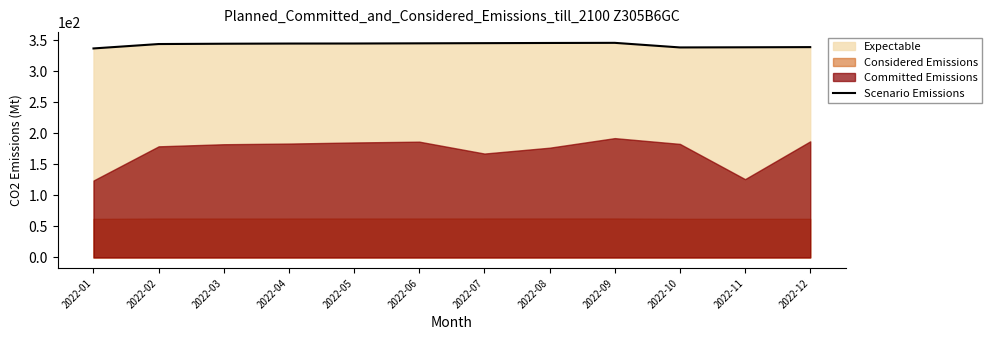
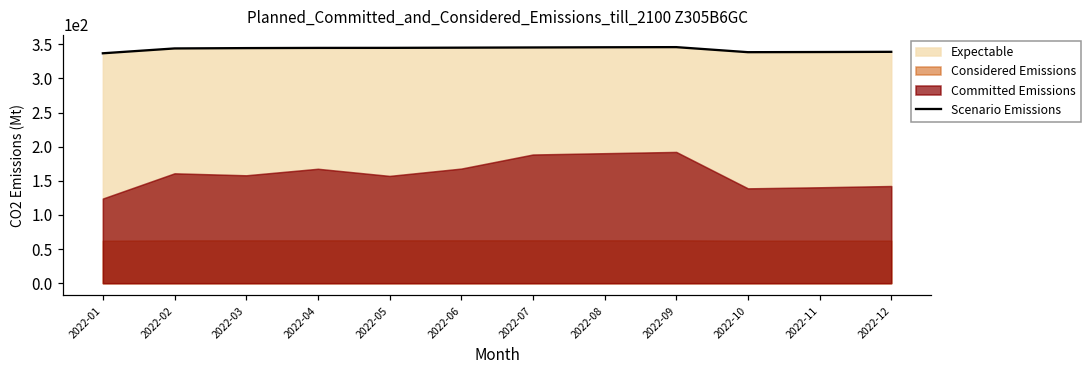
  {
    "Expectable": {
      "2022-01": 340,
      "2022-02": 340,
      "2022-03": 340,
      "2022-04": 340,
      "2022-05": 340,
      "2022-06": 350,
      "2022-07": 350,
      "2022-08": 350,
      "2022-09": 350,
      "2022-10": 340,
      "2022-11": 340,
      "2022-12": 340
    },
    "Considered Emissions": {
      "2022-01": 60,
      "2022-02": 60,
      "2022-03": 60,
      "2022-04": 60,
      "2022-05": 60,
      "2022-06": 60,
      "2022-07": 60,
      "2022-08": 60,
      "2022-09": 60,
      "2022-10": 60,
      "2022-11": 60,
      "2022-12": 60
    },
    "Committed Emissions": {
      "2022-01": 120,
-     "2022-02": 180,
-     "2022-03": 180,
-     "2022-04": 180,
-     "2022-05": 190,
-     "2022-06": 190,
-     "2022-07": 170,
-     "2022-08": 180,
+     "2022-02": 160,
+     "2022-03": 160,
+     "2022-04": 170,
+     "2022-05": 160,
+     "2022-06": 170,
+     "2022-07": 190,
+     "2022-08": 190,
      "2022-09": 190,
-     "2022-10": 180,
-     "2022-11": 130,
-     "2022-12": 190
+     "2022-10": 140,
+     "2022-11": 140,
+     "2022-12": 140
    }
  }
